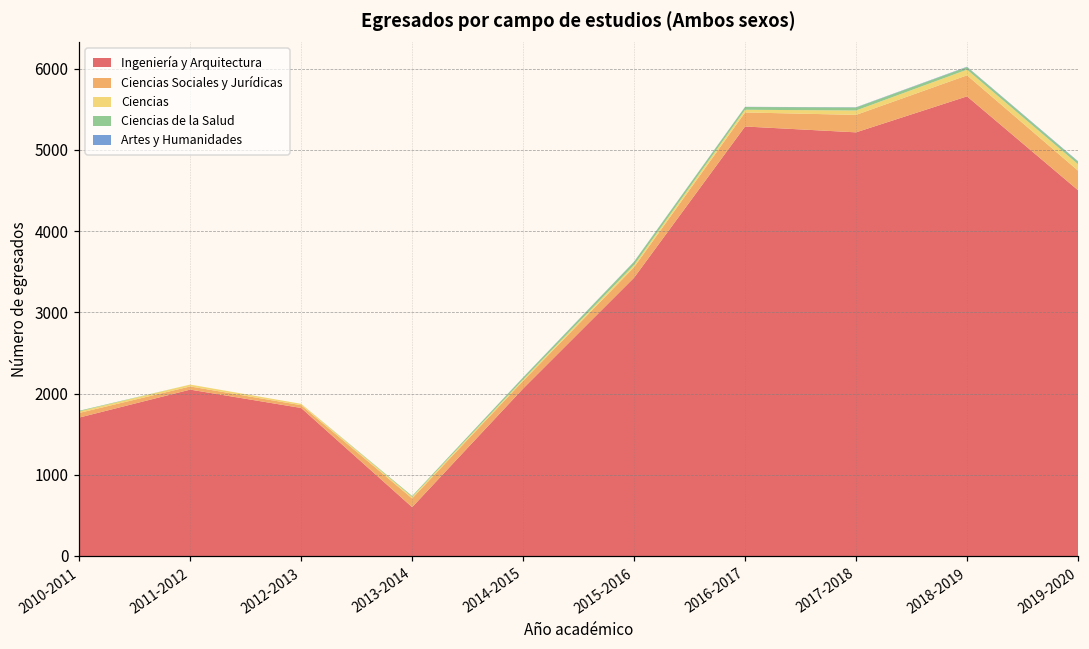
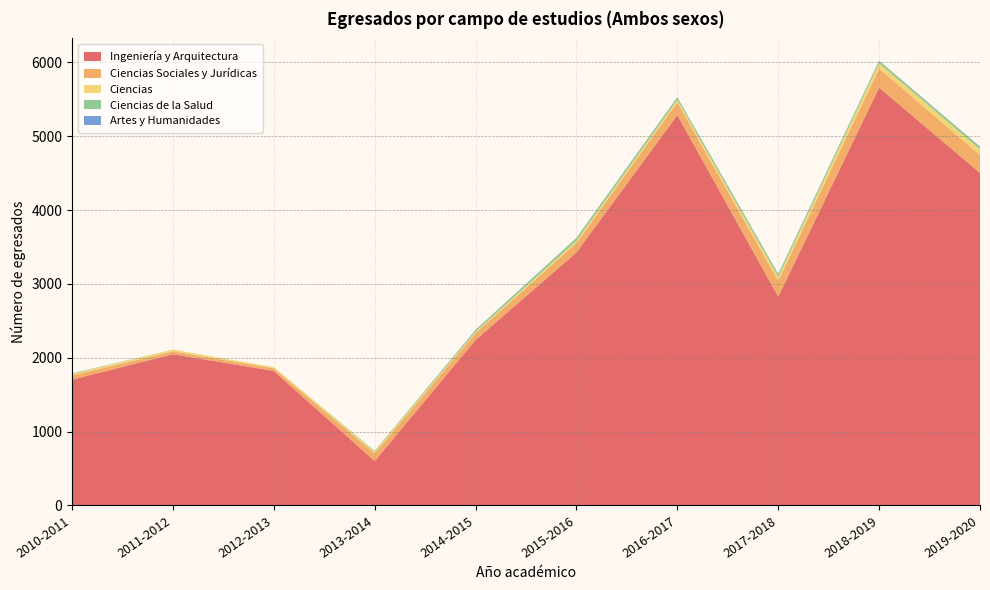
  {
    "Ingeniería y Arquitectura": {
      "2010-2011": 1700,
      "2011-2012": 2000,
      "2013-2014": 600,
-     "2014-2015": 2100,
+     "2014-2015": 2200,
      "2015-2016": 3400,
      "2016-2017": 5300,
-     "2017-2018": 5200,
+     "2017-2018": 2800,
      "2018-2019": 5700,
      "2019-2020": 4500
    }
  }
